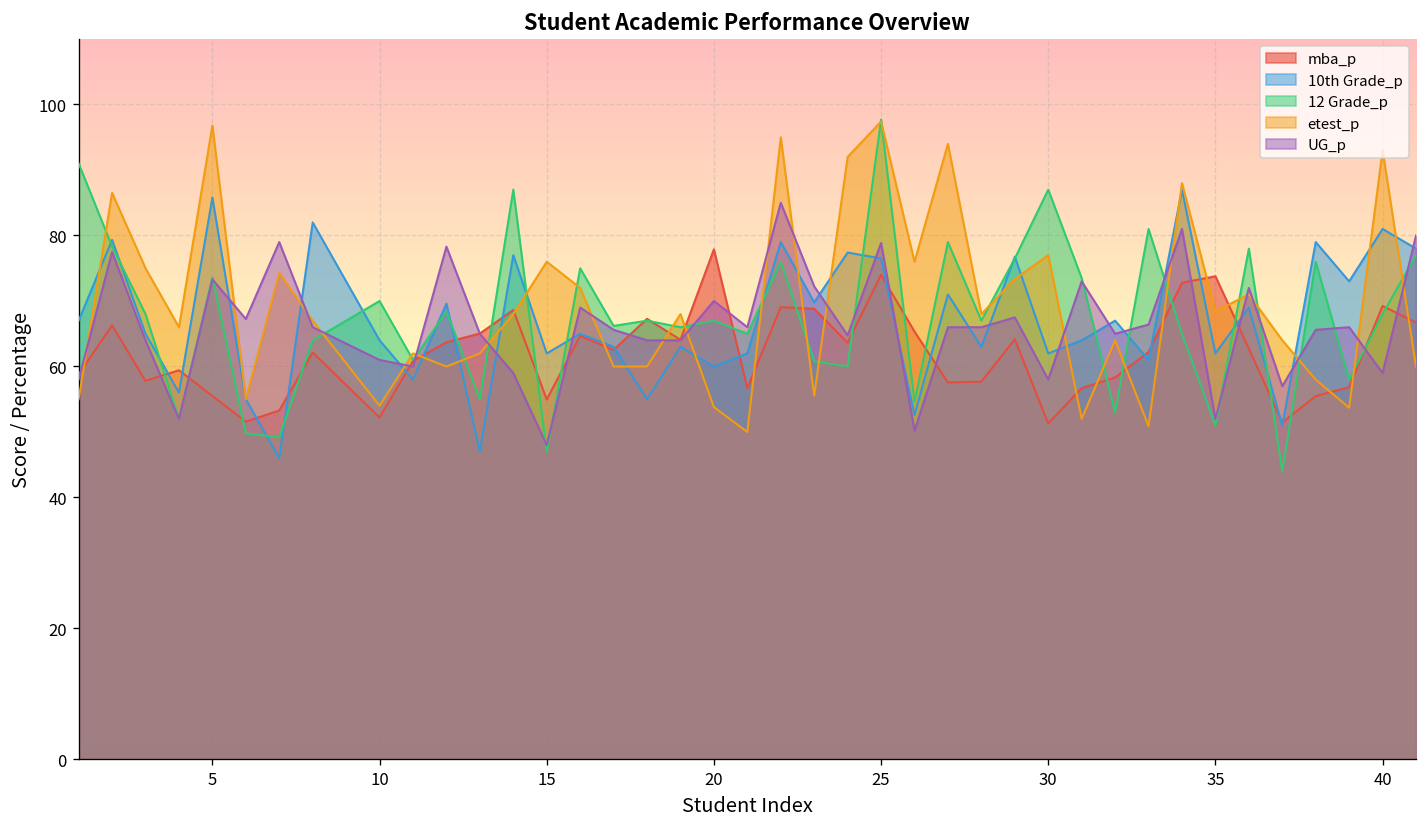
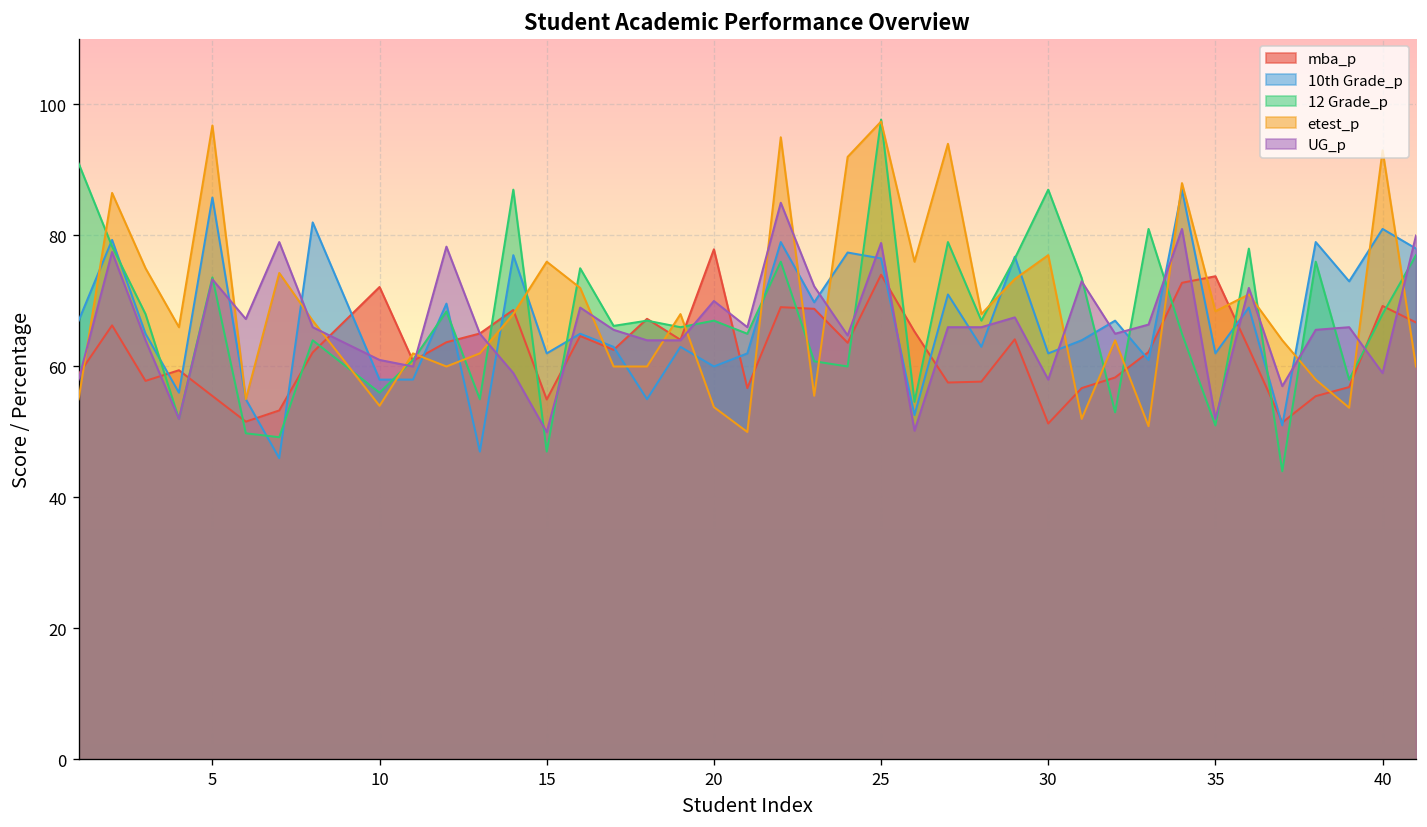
  {
    "mba_p": {
      "5": 56,
-     "10": 52,
+     "10": 72,
      "15": 55,
      "20": 78,
      "25": 74,
      "30": 51,
      "35": 74,
      "40": 69
    },
    "10th Grade_p": {
      "5": 86,
-     "10": 64,
+     "10": 58,
      "15": 62,
      "20": 60,
      "25": 77,
      "30": 62,
      "35": 62,
      "40": 81
    },
    "12 Grade_p": {
-     "10": 70,
+     "10": 56,
      "15": 47,
      "20": 67,
      "30": 87,
      "35": 51,
      "40": 68
    },
    "etest_p": {
      "5": 97,
      "10": 54,
      "15": 76,
      "20": 54,
      "30": 77,
      "35": 68
    },
    "UG_p": {
      "10": 61,
-     "15": 48,
+     "15": 50,
      "20": 70,
      "25": 79,
      "30": 58,
      "35": 52,
      "40": 59
    }
  }
